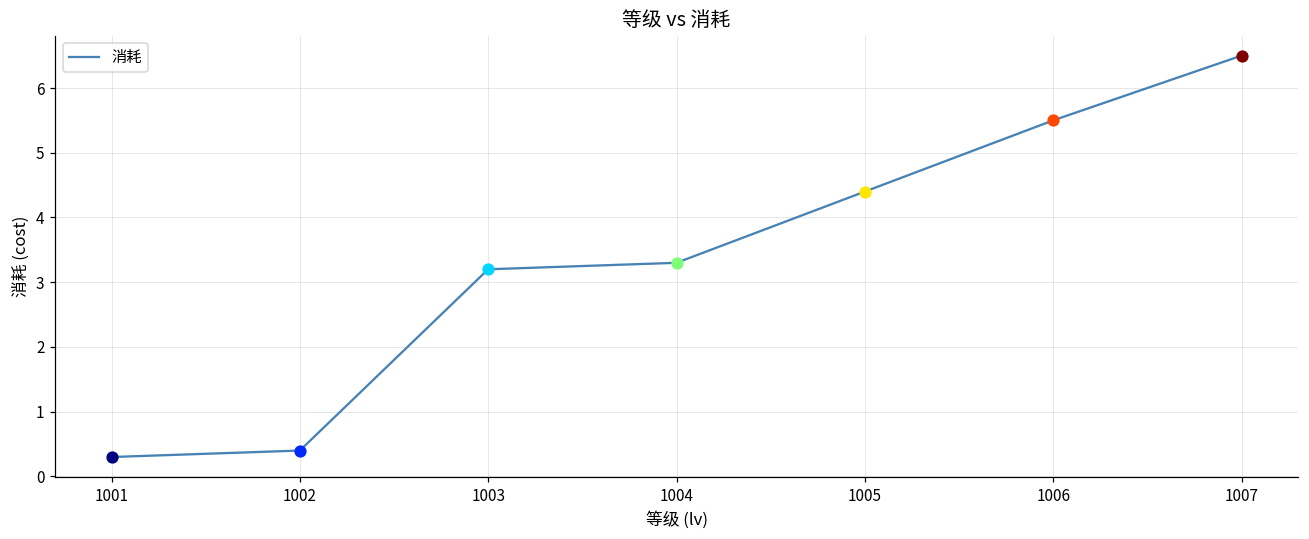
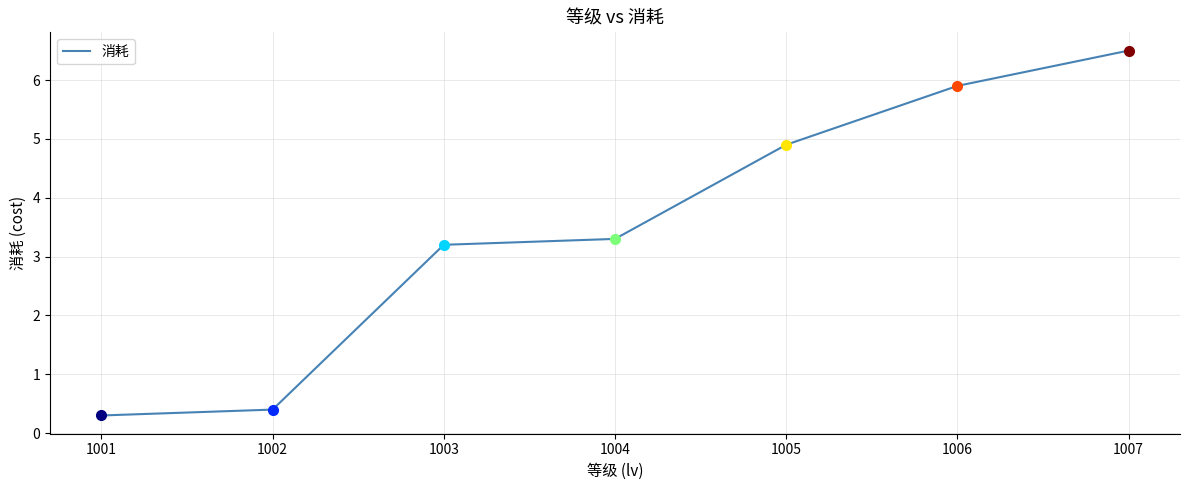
  {
    "消耗": {
-     "1005": 4.4,
-     "1006": 5.5
+     "1005": 4.9,
+     "1006": 5.9
    }
  }
